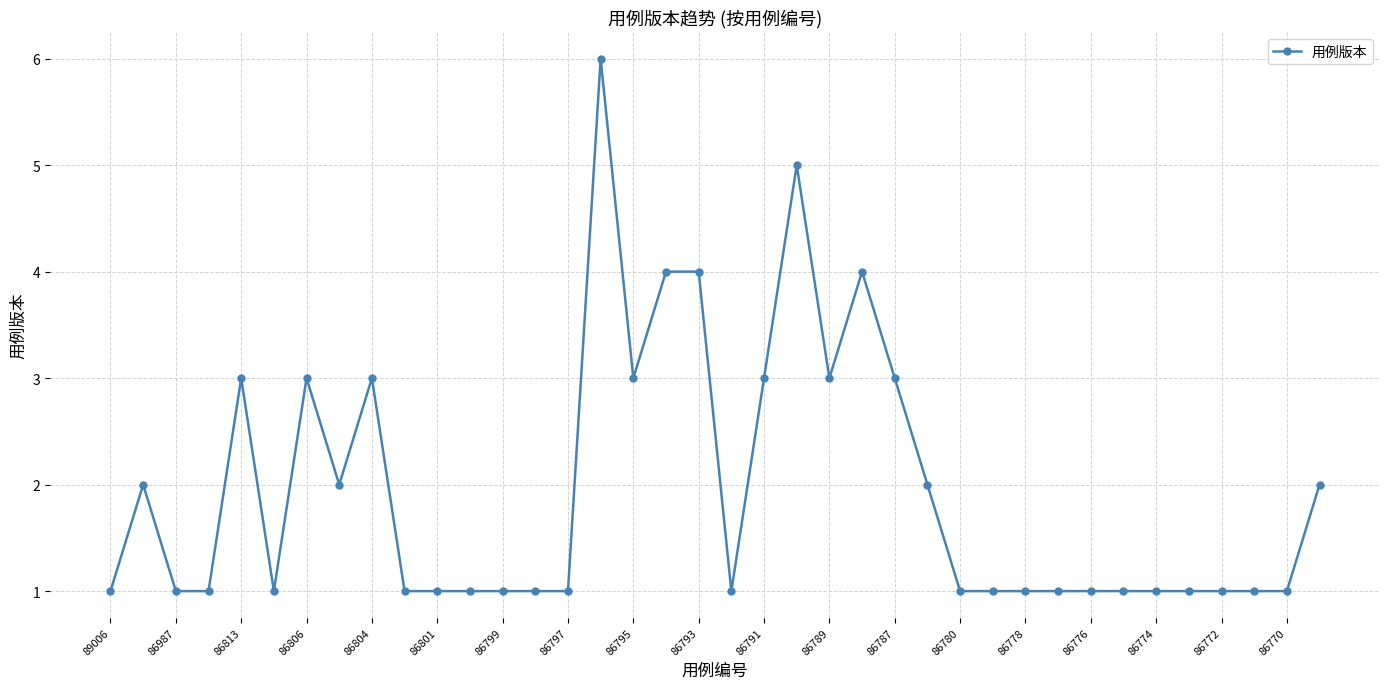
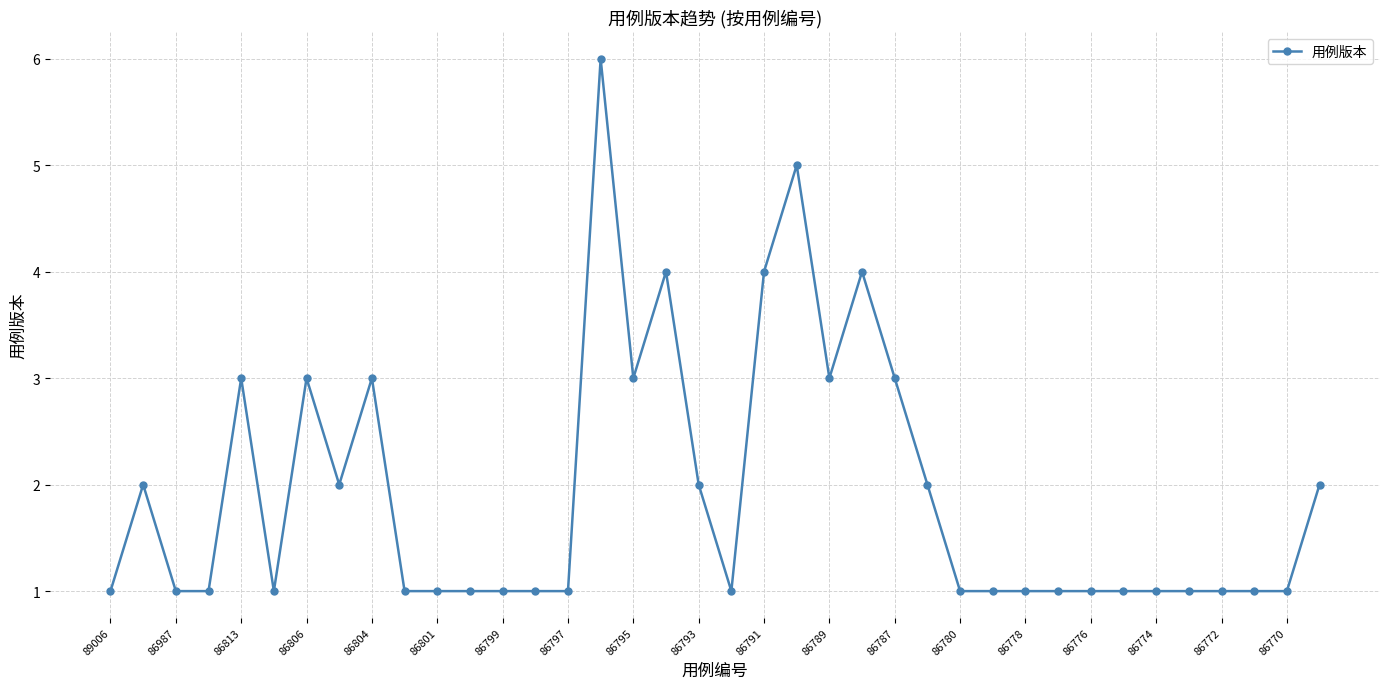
  {
    "89006": 1,
    "86987": 1,
    "86813": 3,
    "86806": 3,
    "86804": 3,
    "86801": 1,
    "86799": 1,
    "86797": 1,
    "86795": 3,
-   "86793": 4,
-   "86791": 3,
+   "86793": 2,
+   "86791": 4,
    "86789": 3,
    "86787": 3,
    "86780": 1,
    "86778": 1,
    "86776": 1,
    "86774": 1,
    "86772": 1,
    "86770": 1
  }
